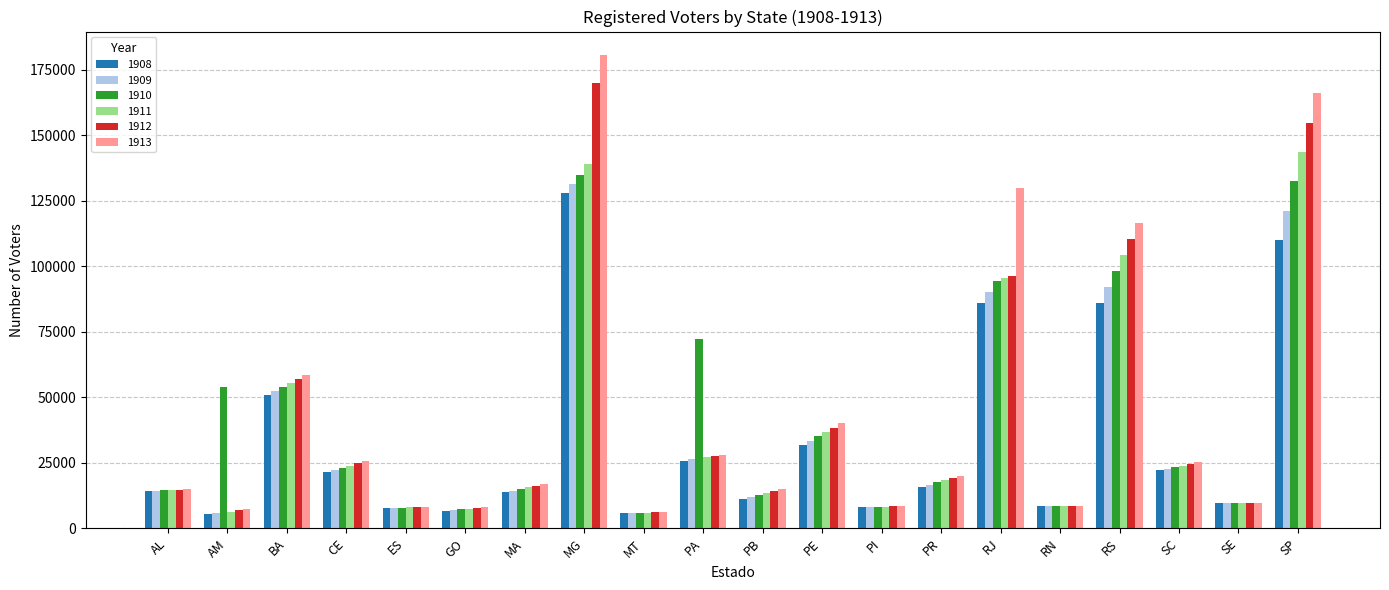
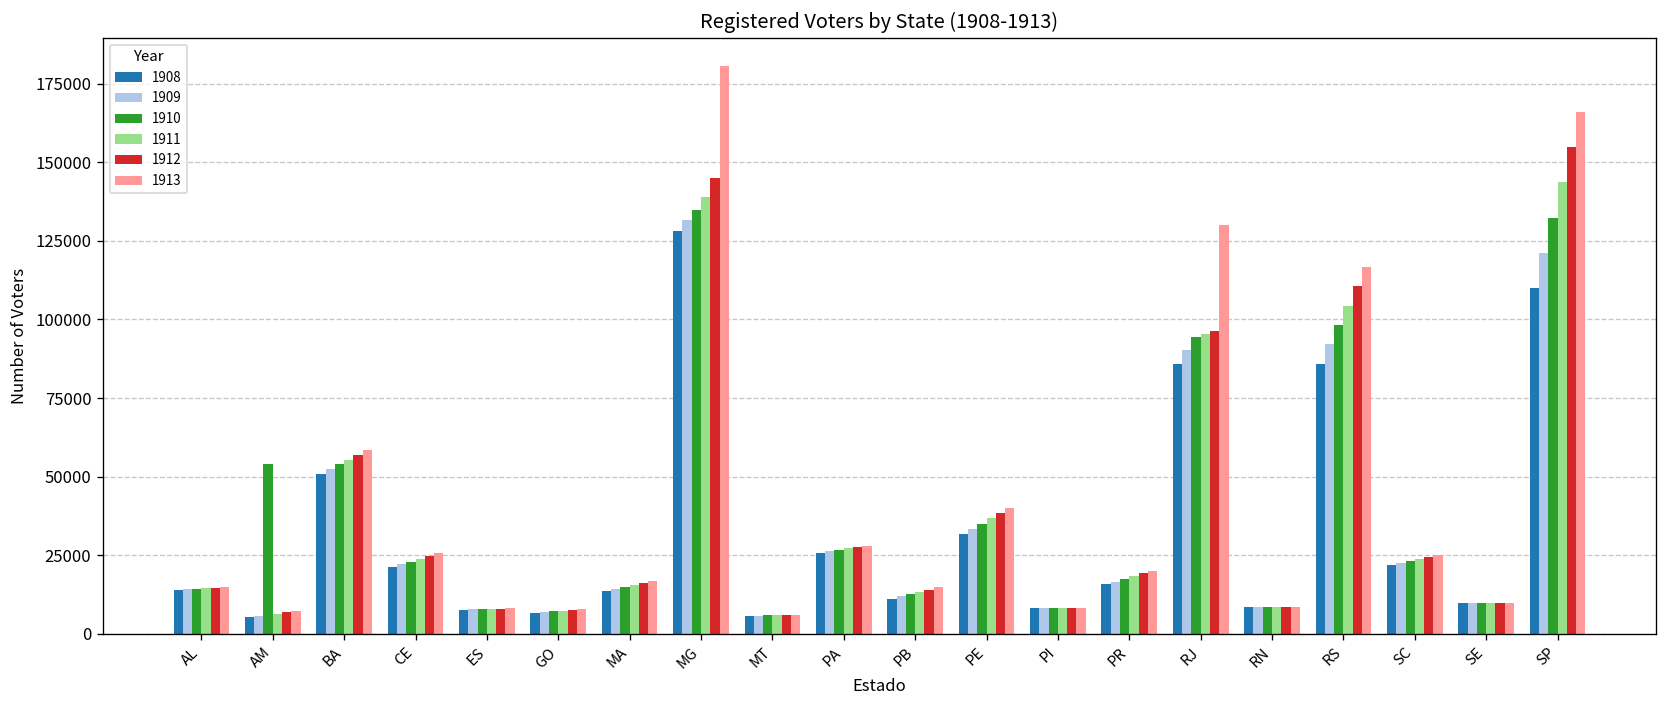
  {
    "1908": {
      "AL": 14000,
      "AM": 5000,
      "BA": 51000,
      "CE": 21000,
      "ES": 8000,
      "GO": 7000,
      "MA": 14000,
      "MG": 128000,
      "MT": 6000,
      "PA": 26000,
      "PB": 11000,
      "PE": 32000,
      "PI": 8000,
      "PR": 16000,
      "RJ": 86000,
      "RN": 9000,
      "RS": 86000,
      "SC": 22000,
      "SE": 10000,
      "SP": 110000
    },
    "1909": {
      "AL": 14000,
      "AM": 6000,
      "BA": 52000,
      "CE": 22000,
      "ES": 8000,
      "GO": 7000,
      "MA": 14000,
      "MG": 131000,
      "MT": 6000,
      "PA": 26000,
      "PB": 12000,
      "PE": 33000,
      "PI": 8000,
      "PR": 17000,
      "RJ": 90000,
      "RN": 9000,
      "RS": 92000,
      "SC": 23000,
      "SE": 10000,
      "SP": 121000
    },
    "1910": {
      "AL": 14000,
      "AM": 54000,
      "BA": 54000,
      "CE": 23000,
      "ES": 8000,
      "GO": 7000,
      "MA": 15000,
      "MG": 135000,
      "MT": 6000,
-     "PA": 72000,
+     "PA": 27000,
      "PB": 13000,
      "PE": 35000,
      "PI": 8000,
      "PR": 17000,
      "RJ": 94000,
      "RN": 9000,
      "RS": 98000,
      "SC": 23000,
      "SE": 10000,
      "SP": 132000
    },
    "1911": {
      "AL": 15000,
      "AM": 6000,
      "BA": 55000,
      "CE": 24000,
      "ES": 8000,
      "GO": 7000,
      "MA": 16000,
      "MG": 139000,
      "MT": 6000,
      "PA": 27000,
      "PB": 13000,
      "PE": 37000,
      "PI": 8000,
      "PR": 18000,
      "RJ": 95000,
      "RN": 9000,
      "RS": 104000,
      "SC": 24000,
      "SE": 10000,
      "SP": 144000
    },
    "1912": {
      "AL": 15000,
      "AM": 7000,
      "BA": 57000,
      "CE": 25000,
      "ES": 8000,
      "GO": 8000,
      "MA": 16000,
-     "MG": 170000,
+     "MG": 145000,
      "MT": 6000,
      "PA": 28000,
      "PB": 14000,
      "PE": 38000,
      "PI": 8000,
      "PR": 19000,
      "RJ": 96000,
      "RN": 9000,
      "RS": 110000,
      "SC": 25000,
      "SE": 10000,
      "SP": 155000
    },
    "1913": {
      "AL": 15000,
      "AM": 7000,
      "BA": 58000,
      "CE": 26000,
      "ES": 8000,
      "GO": 8000,
      "MA": 17000,
      "MG": 180000,
      "MT": 6000,
      "PA": 28000,
      "PB": 15000,
      "PE": 40000,
      "PI": 8000,
      "PR": 20000,
      "RJ": 130000,
      "RN": 9000,
      "RS": 117000,
      "SC": 25000,
      "SE": 10000,
      "SP": 166000
    }
  }
